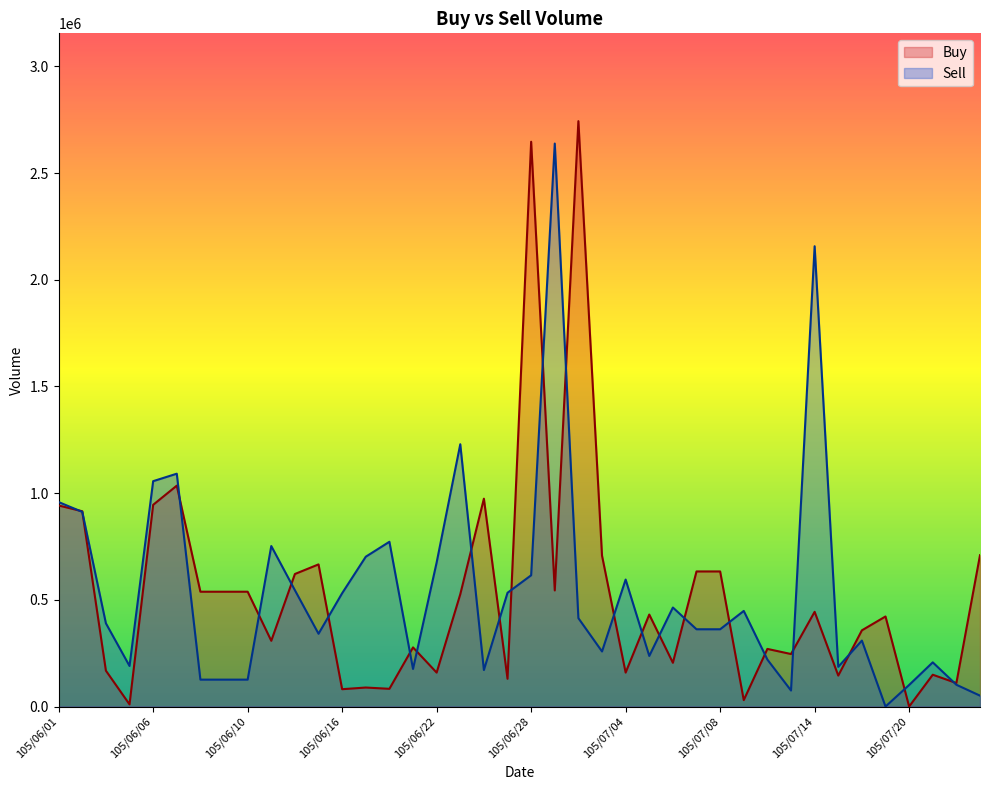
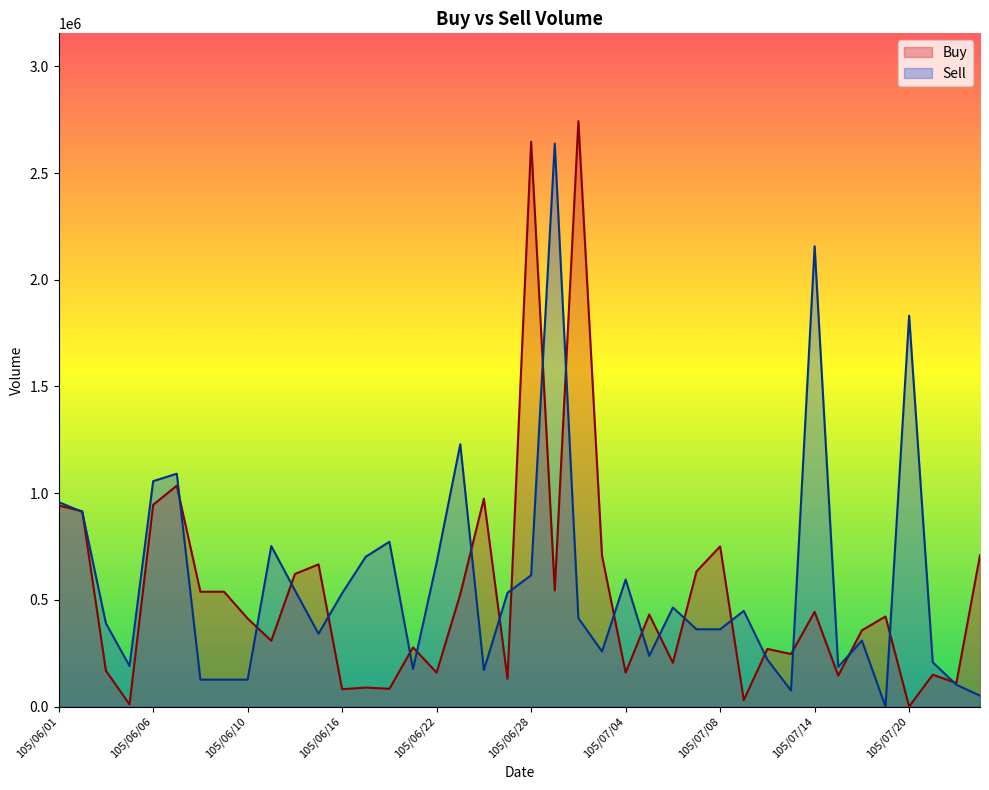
  {
    "Buy": {
      "105/06/01": 940000,
      "105/06/06": 950000,
-     "105/06/10": 540000,
+     "105/06/10": 410000,
      "105/06/16": 80000,
      "105/06/22": 160000,
      "105/06/28": 2650000,
      "105/07/04": 160000,
-     "105/07/08": 630000,
+     "105/07/08": 750000,
      "105/07/14": 440000,
      "105/07/20": 0
    },
    "Sell": {
      "105/06/01": 960000,
      "105/06/06": 1060000,
      "105/06/10": 130000,
      "105/06/16": 530000,
      "105/06/22": 680000,
      "105/06/28": 620000,
      "105/07/04": 600000,
      "105/07/08": 360000,
      "105/07/14": 2160000,
-     "105/07/20": 100000
+     "105/07/20": 1830000
    }
  }
